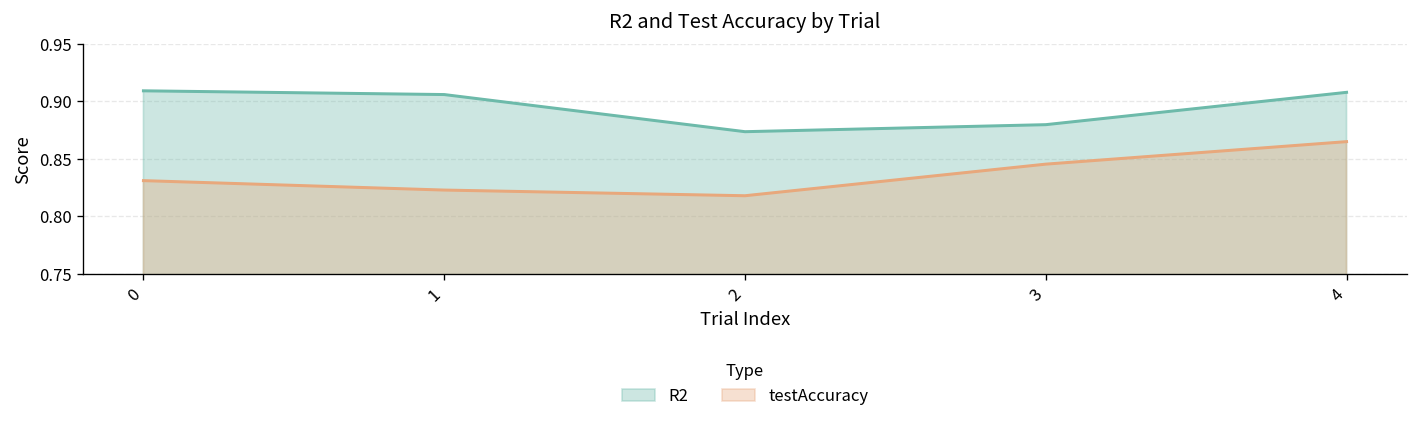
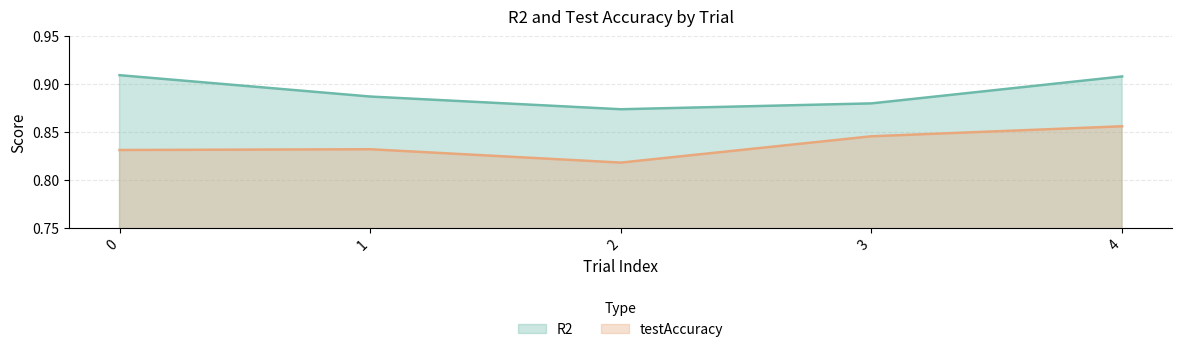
  {
    "R2": {
      "0": 0.91,
-     "1": 0.91,
+     "1": 0.89,
      "2": 0.87,
      "3": 0.88,
      "4": 0.91
    },
    "testAccuracy": {
      "0": 0.83,
-     "1": 0.82,
+     "1": 0.83,
      "2": 0.82,
      "3": 0.85,
-     "4": 0.87
+     "4": 0.86
    }
  }
